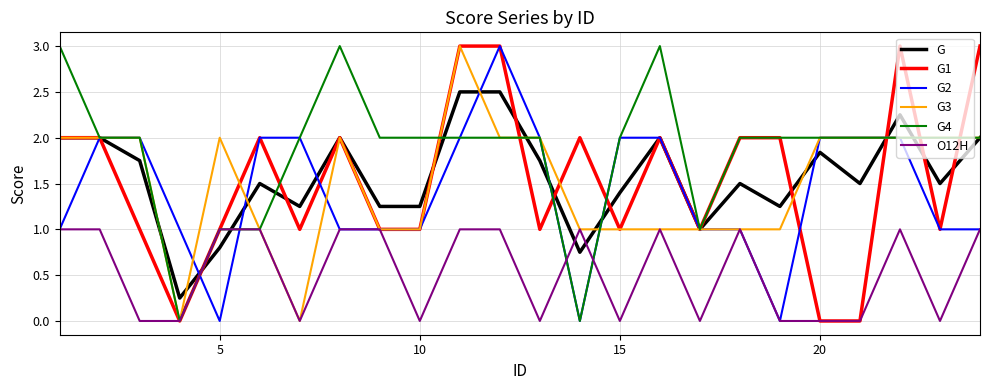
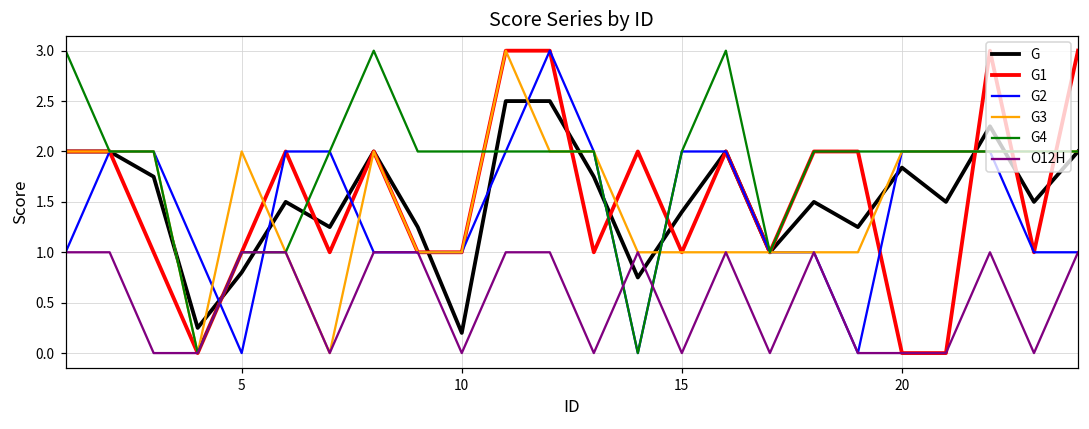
  {
    "G": {
      "5": 0.8,
-     "10": 1.3,
+     "10": 0.2,
      "15": 1.4,
      "20": 1.8
    },
    "G2": {
      "5": 0.0
    },
    "G3": {
      "5": 2.0
    },
    "G4": {
      "10": 2.0
    },
    "O12H": {
      "10": 0.0,
      "15": 0.0
    }
  }
